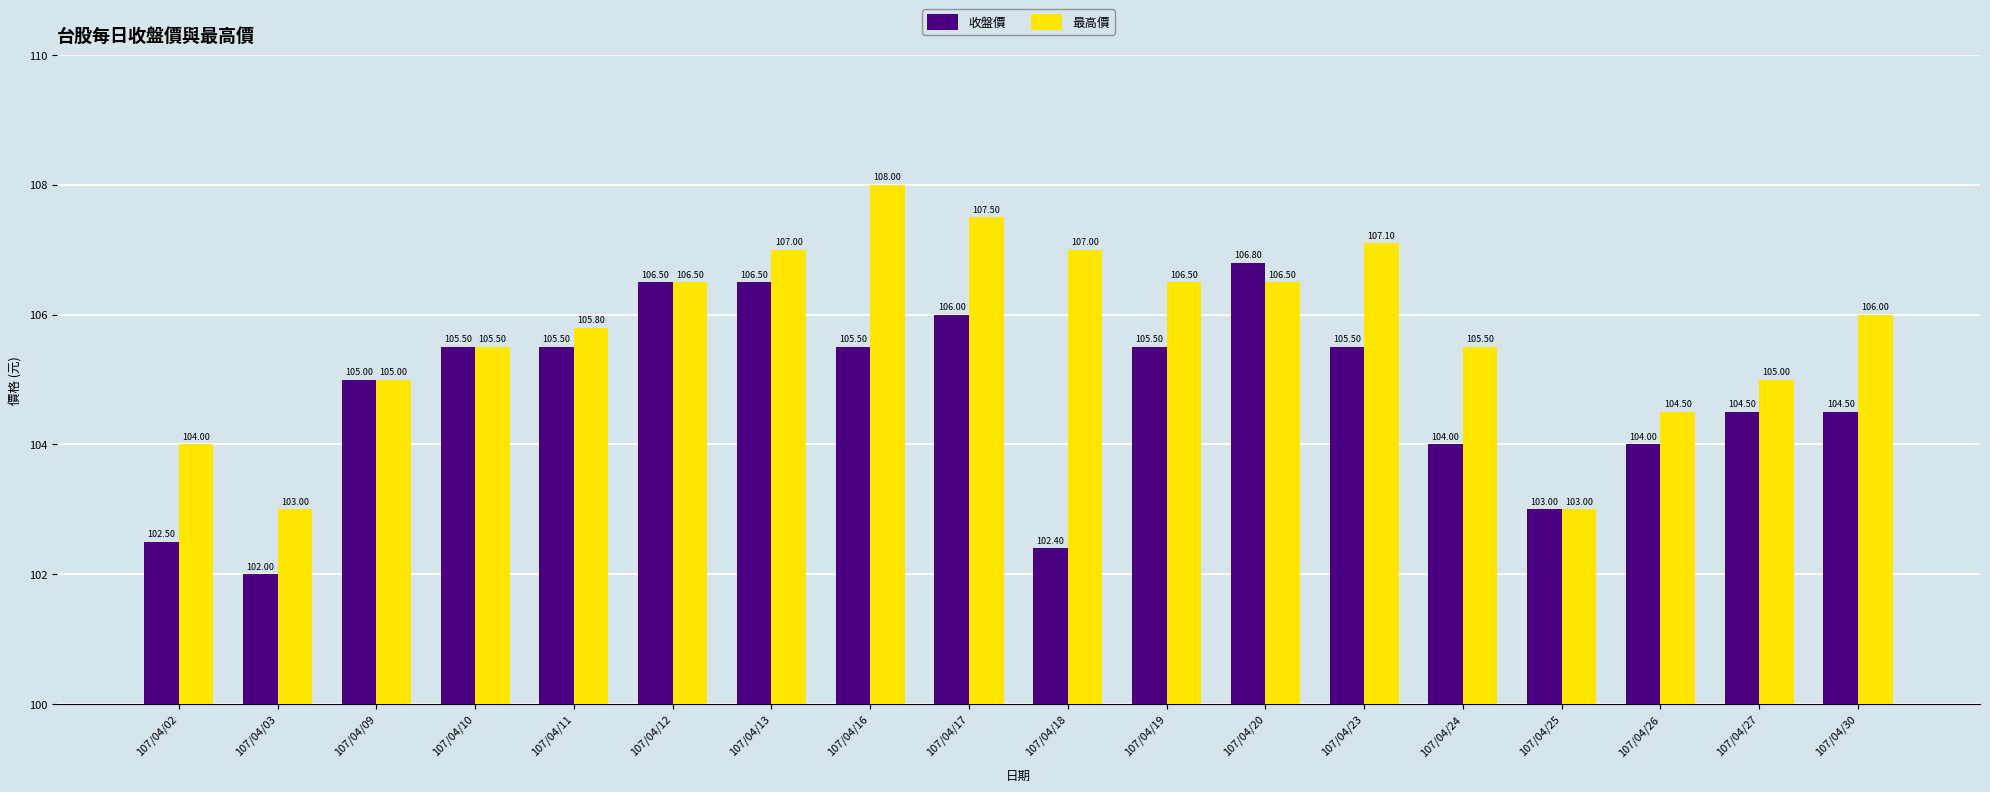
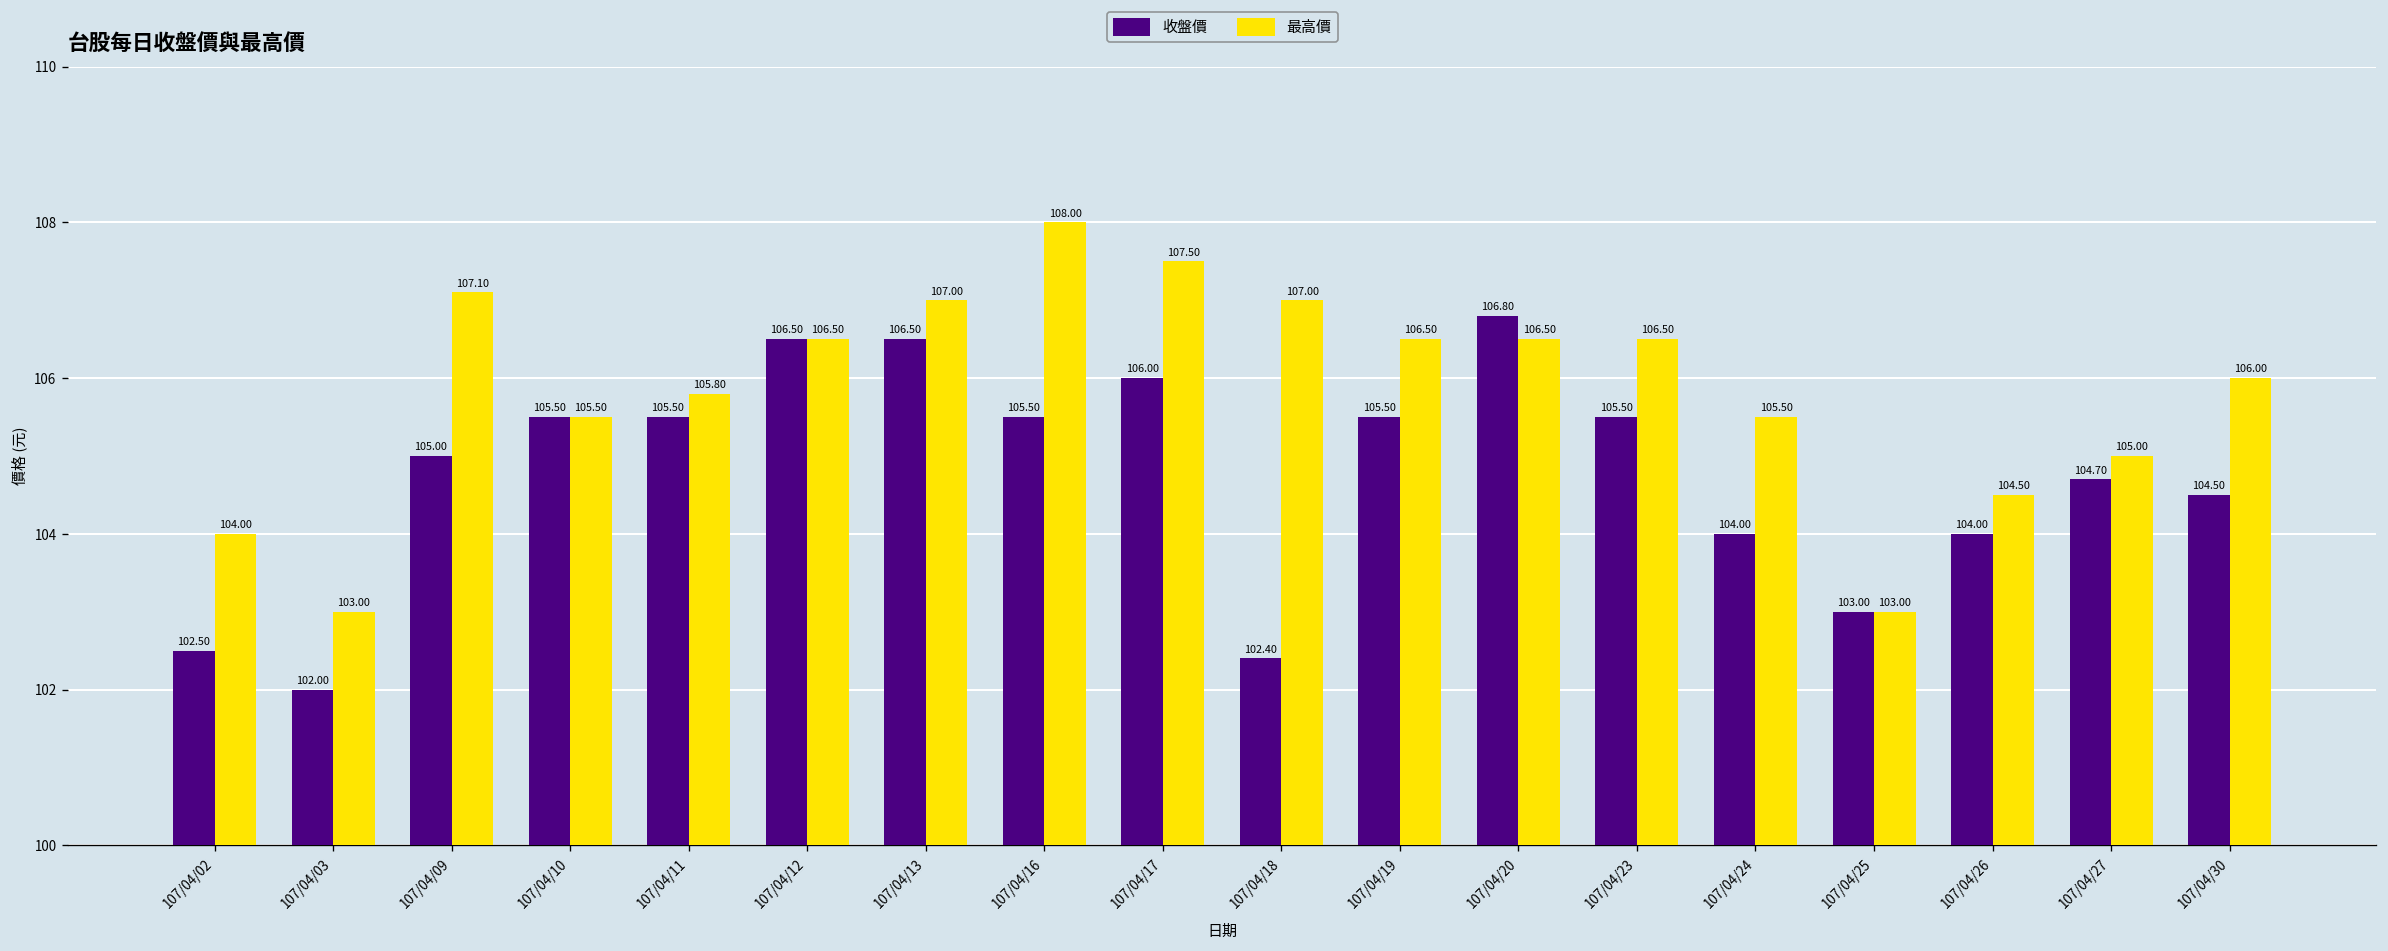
  {
    "收盤價": {
      "107/04/02": 102.50,
      "107/04/03": 102.00,
      "107/04/09": 105.00,
      "107/04/10": 105.50,
      "107/04/11": 105.50,
      "107/04/12": 106.50,
      "107/04/13": 106.50,
      "107/04/16": 105.50,
      "107/04/17": 106.00,
      "107/04/18": 102.40,
      "107/04/19": 105.50,
      "107/04/20": 106.80,
      "107/04/23": 105.50,
      "107/04/24": 104.00,
      "107/04/25": 103.00,
      "107/04/26": 104.00,
-     "107/04/27": 104.50,
+     "107/04/27": 104.70,
      "107/04/30": 104.50
    },
    "最高價": {
      "107/04/02": 104.00,
      "107/04/03": 103.00,
-     "107/04/09": 105.00,
+     "107/04/09": 107.10,
      "107/04/10": 105.50,
      "107/04/11": 105.80,
      "107/04/12": 106.50,
      "107/04/13": 107.00,
      "107/04/16": 108.00,
      "107/04/17": 107.50,
      "107/04/18": 107.00,
      "107/04/19": 106.50,
      "107/04/20": 106.50,
-     "107/04/23": 107.10,
+     "107/04/23": 106.50,
      "107/04/24": 105.50,
      "107/04/25": 103.00,
      "107/04/26": 104.50,
      "107/04/27": 105.00,
      "107/04/30": 106.00
    }
  }
